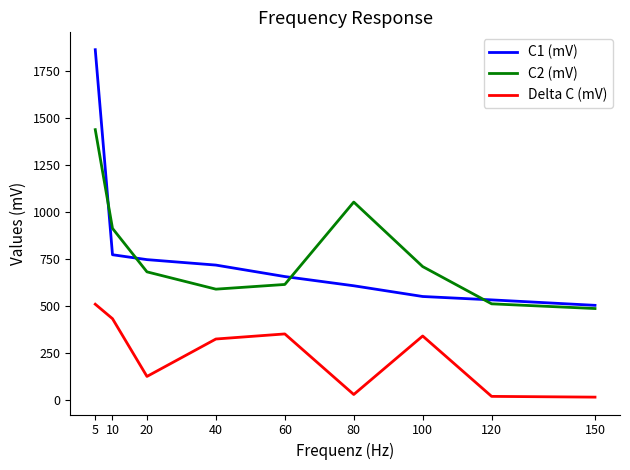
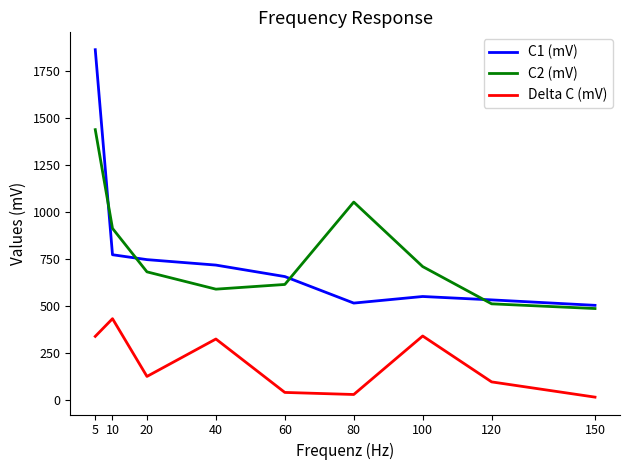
  {
    "C1 (mV)": {
      "5": 1860,
      "10": 770,
      "20": 750,
      "40": 720,
      "60": 660,
-     "80": 610,
+     "80": 520,
      "100": 550,
      "120": 530,
      "150": 510
    },
    "C2 (mV)": {
      "5": 1440,
      "10": 910,
      "20": 680,
      "40": 590,
      "60": 620,
      "80": 1050,
      "100": 710,
      "120": 510,
      "150": 490
    },
    "Delta C (mV)": {
-     "5": 510,
+     "5": 340,
      "10": 430,
      "20": 130,
      "40": 330,
-     "60": 350,
+     "60": 40,
      "80": 30,
      "100": 340,
-     "120": 20,
+     "120": 100,
      "150": 20
    }
  }
